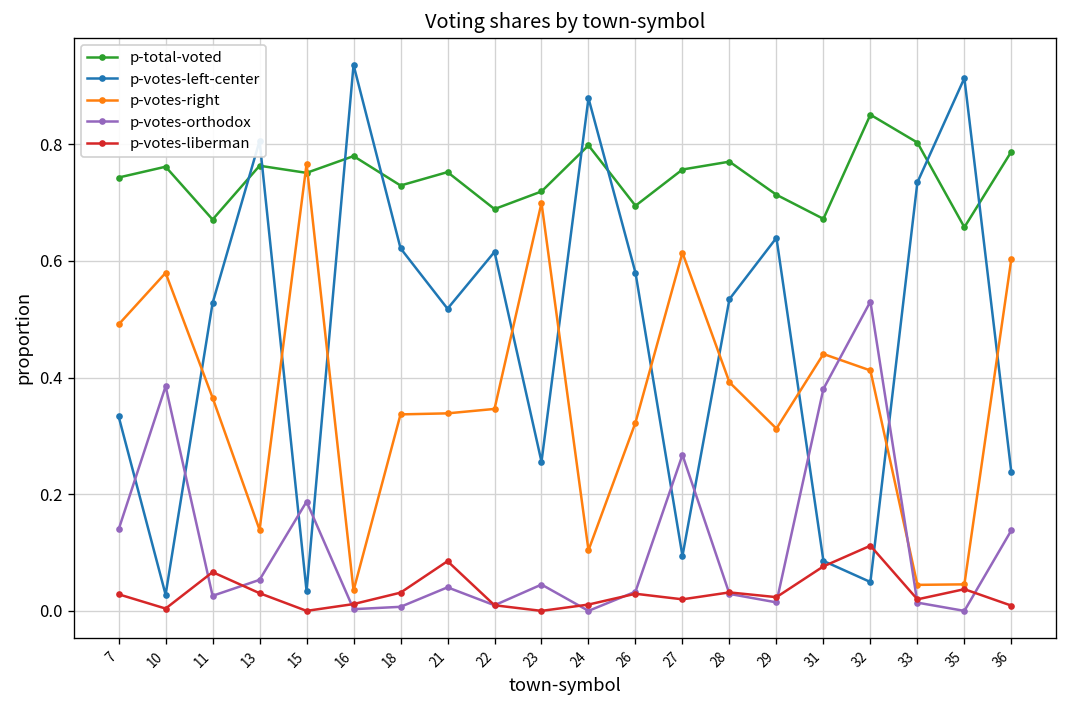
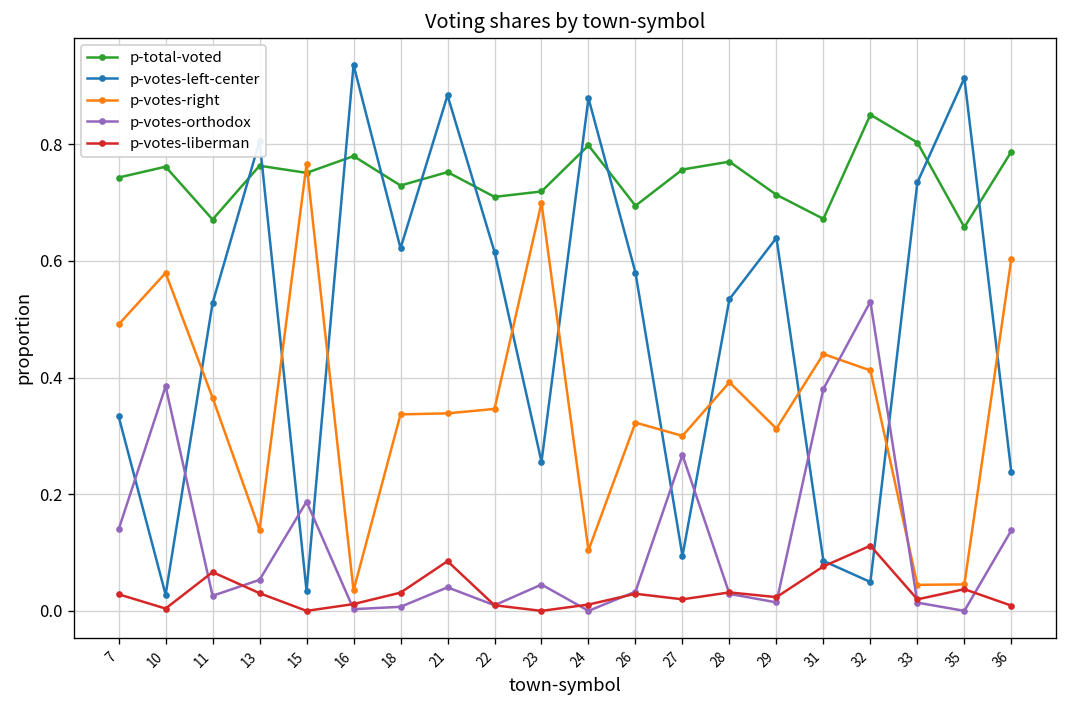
  {
    "p-total-voted": {
      "7": 0.74,
      "10": 0.76,
      "11": 0.67,
      "13": 0.76,
      "15": 0.75,
      "16": 0.78,
      "18": 0.73,
      "21": 0.75,
-     "22": 0.69,
+     "22": 0.71,
      "23": 0.72,
      "24": 0.80,
      "26": 0.69,
      "27": 0.76,
      "28": 0.77,
      "29": 0.71,
      "31": 0.67,
      "32": 0.85,
      "33": 0.80,
      "35": 0.66,
      "36": 0.79
    },
    "p-votes-left-center": {
      "7": 0.33,
      "10": 0.03,
      "11": 0.53,
      "15": 0.03,
      "16": 0.94,
      "18": 0.62,
-     "21": 0.52,
+     "21": 0.88,
      "22": 0.62,
      "23": 0.26,
      "24": 0.88,
      "26": 0.58,
      "27": 0.09,
      "28": 0.53,
      "29": 0.64,
      "31": 0.09,
      "32": 0.05,
      "33": 0.73,
      "35": 0.91,
      "36": 0.24
    },
    "p-votes-right": {
      "7": 0.49,
      "10": 0.58,
      "11": 0.37,
      "13": 0.14,
      "15": 0.77,
      "16": 0.03,
      "18": 0.34,
      "21": 0.34,
      "22": 0.35,
      "23": 0.70,
      "24": 0.10,
      "26": 0.32,
-     "27": 0.61,
+     "27": 0.30,
      "28": 0.39,
      "29": 0.31,
      "31": 0.44,
      "32": 0.41,
      "33": 0.04,
      "35": 0.05,
      "36": 0.60
    },
    "p-votes-orthodox": {
      "7": 0.14,
      "10": 0.38,
      "11": 0.03,
      "13": 0.05,
      "15": 0.19,
      "16": 0.00,
      "18": 0.01,
      "21": 0.04,
      "23": 0.05,
      "24": 0.00,
      "27": 0.27,
      "29": 0.01,
      "31": 0.38,
      "32": 0.53,
      "33": 0.01,
      "35": 0.00,
      "36": 0.14
    },
    "p-votes-liberman": {
      "7": 0.03,
      "10": 0.00,
      "11": 0.07,
      "13": 0.03,
      "15": 0.00,
      "16": 0.01,
      "18": 0.03,
      "21": 0.09,
      "23": 0.00,
      "24": 0.01,
      "27": 0.02,
      "29": 0.02,
      "31": 0.08,
      "32": 0.11,
      "33": 0.02,
      "35": 0.04,
      "36": 0.01
    }
  }
